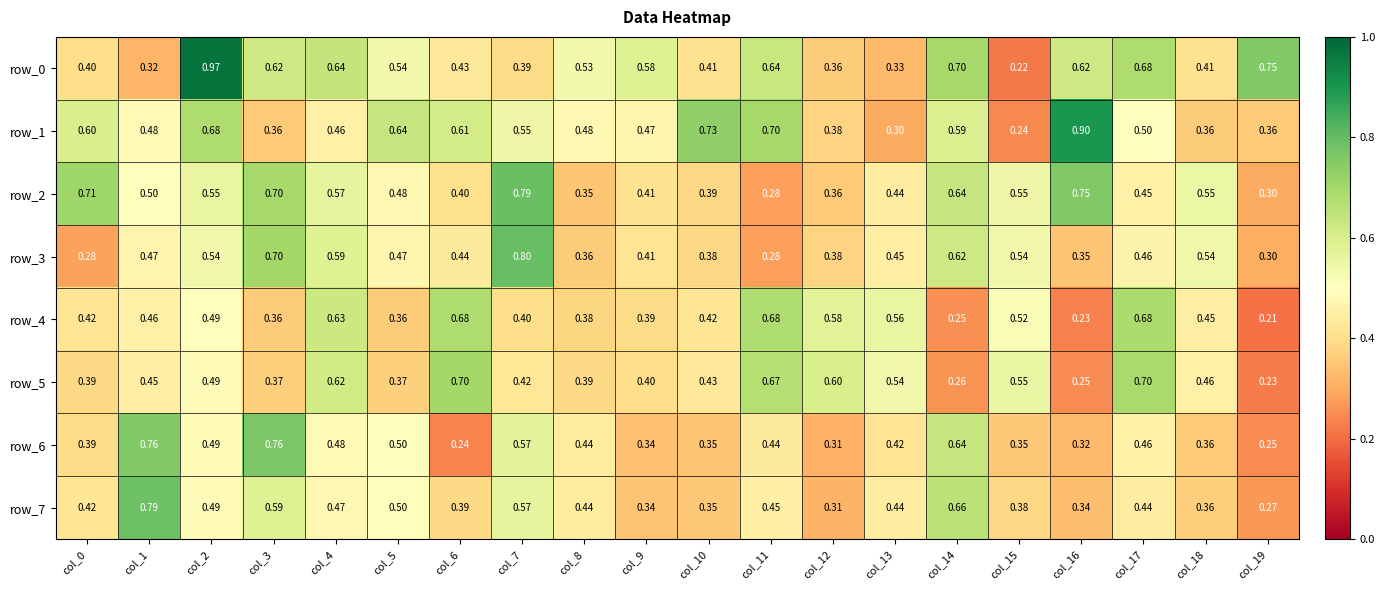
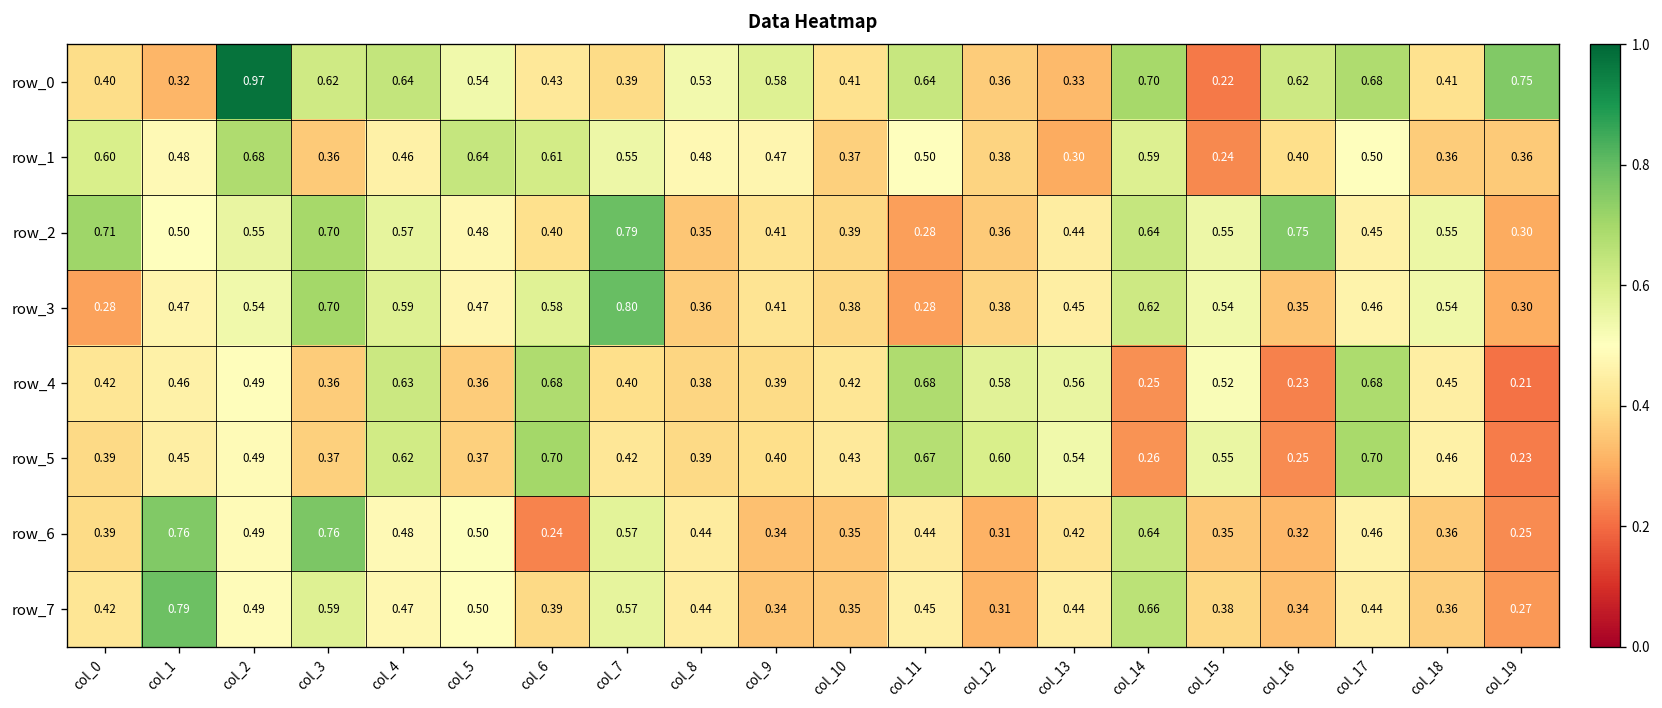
  {
    "row_0": {
      "col_0": 0.40,
      "col_1": 0.32,
      "col_2": 0.97,
      "col_3": 0.62,
      "col_4": 0.64,
      "col_5": 0.54,
      "col_6": 0.43,
      "col_7": 0.39,
      "col_8": 0.53,
      "col_9": 0.58,
      "col_10": 0.41,
      "col_11": 0.64,
      "col_12": 0.36,
      "col_13": 0.33,
      "col_14": 0.70,
      "col_15": 0.22,
      "col_16": 0.62,
      "col_17": 0.68,
      "col_18": 0.41,
      "col_19": 0.75
    },
    "row_1": {
      "col_0": 0.60,
      "col_1": 0.48,
      "col_2": 0.68,
      "col_3": 0.36,
      "col_4": 0.46,
      "col_5": 0.64,
      "col_6": 0.61,
      "col_7": 0.55,
      "col_8": 0.48,
      "col_9": 0.47,
-     "col_10": 0.73,
-     "col_11": 0.70,
+     "col_10": 0.37,
+     "col_11": 0.50,
      "col_12": 0.38,
      "col_13": 0.30,
      "col_14": 0.59,
      "col_15": 0.24,
-     "col_16": 0.90,
+     "col_16": 0.40,
      "col_17": 0.50,
      "col_18": 0.36,
      "col_19": 0.36
    },
    "row_2": {
      "col_0": 0.71,
      "col_1": 0.50,
      "col_2": 0.55,
      "col_3": 0.70,
      "col_4": 0.57,
      "col_5": 0.48,
      "col_6": 0.40,
      "col_7": 0.79,
      "col_8": 0.35,
      "col_9": 0.41,
      "col_10": 0.39,
      "col_11": 0.28,
      "col_12": 0.36,
      "col_13": 0.44,
      "col_14": 0.64,
      "col_15": 0.55,
      "col_16": 0.75,
      "col_17": 0.45,
      "col_18": 0.55,
      "col_19": 0.30
    },
    "row_3": {
      "col_0": 0.28,
      "col_1": 0.47,
      "col_2": 0.54,
      "col_3": 0.70,
      "col_4": 0.59,
      "col_5": 0.47,
-     "col_6": 0.44,
+     "col_6": 0.58,
      "col_7": 0.80,
      "col_8": 0.36,
      "col_9": 0.41,
      "col_10": 0.38,
      "col_11": 0.28,
      "col_12": 0.38,
      "col_13": 0.45,
      "col_14": 0.62,
      "col_15": 0.54,
      "col_16": 0.35,
      "col_17": 0.46,
      "col_18": 0.54,
      "col_19": 0.30
    },
    "row_4": {
      "col_0": 0.42,
      "col_1": 0.46,
      "col_2": 0.49,
      "col_3": 0.36,
      "col_4": 0.63,
      "col_5": 0.36,
      "col_6": 0.68,
      "col_7": 0.40,
      "col_8": 0.38,
      "col_9": 0.39,
      "col_10": 0.42,
      "col_11": 0.68,
      "col_12": 0.58,
      "col_13": 0.56,
      "col_14": 0.25,
      "col_15": 0.52,
      "col_16": 0.23,
      "col_17": 0.68,
      "col_18": 0.45,
      "col_19": 0.21
    },
    "row_5": {
      "col_0": 0.39,
      "col_1": 0.45,
      "col_2": 0.49,
      "col_3": 0.37,
      "col_4": 0.62,
      "col_5": 0.37,
      "col_6": 0.70,
      "col_7": 0.42,
      "col_8": 0.39,
      "col_9": 0.40,
      "col_10": 0.43,
      "col_11": 0.67,
      "col_12": 0.60,
      "col_13": 0.54,
      "col_14": 0.26,
      "col_15": 0.55,
      "col_16": 0.25,
      "col_17": 0.70,
      "col_18": 0.46,
      "col_19": 0.23
    },
    "row_6": {
      "col_0": 0.39,
      "col_1": 0.76,
      "col_2": 0.49,
      "col_3": 0.76,
      "col_4": 0.48,
      "col_5": 0.50,
      "col_6": 0.24,
      "col_7": 0.57,
      "col_8": 0.44,
      "col_9": 0.34,
      "col_10": 0.35,
      "col_11": 0.44,
      "col_12": 0.31,
      "col_13": 0.42,
      "col_14": 0.64,
      "col_15": 0.35,
      "col_16": 0.32,
      "col_17": 0.46,
      "col_18": 0.36,
      "col_19": 0.25
    },
    "row_7": {
      "col_0": 0.42,
      "col_1": 0.79,
      "col_2": 0.49,
      "col_3": 0.59,
      "col_4": 0.47,
      "col_5": 0.50,
      "col_6": 0.39,
      "col_7": 0.57,
      "col_8": 0.44,
      "col_9": 0.34,
      "col_10": 0.35,
      "col_11": 0.45,
      "col_12": 0.31,
      "col_13": 0.44,
      "col_14": 0.66,
      "col_15": 0.38,
      "col_16": 0.34,
      "col_17": 0.44,
      "col_18": 0.36,
      "col_19": 0.27
    }
  }
